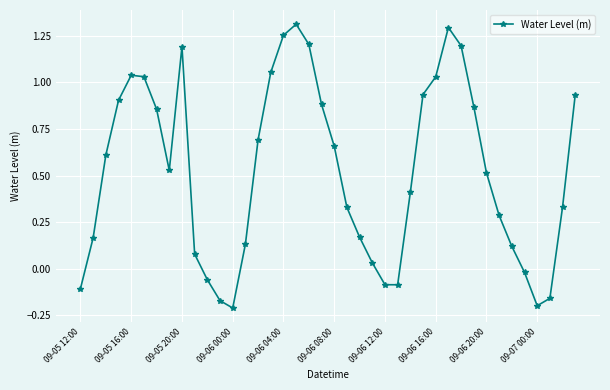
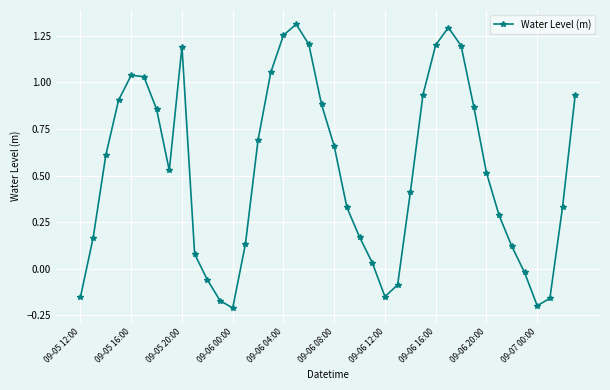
  {
-   "09-05 12:00": -0.11,
+   "09-05 12:00": -0.15,
    "09-05 16:00": 1.04,
    "09-05 20:00": 1.19,
    "09-06 00:00": -0.21,
    "09-06 04:00": 1.25,
    "09-06 08:00": 0.66,
-   "09-06 12:00": -0.09,
-   "09-06 16:00": 1.03,
+   "09-06 12:00": -0.15,
+   "09-06 16:00": 1.20,
    "09-06 20:00": 0.51,
    "09-07 00:00": -0.20
  }
